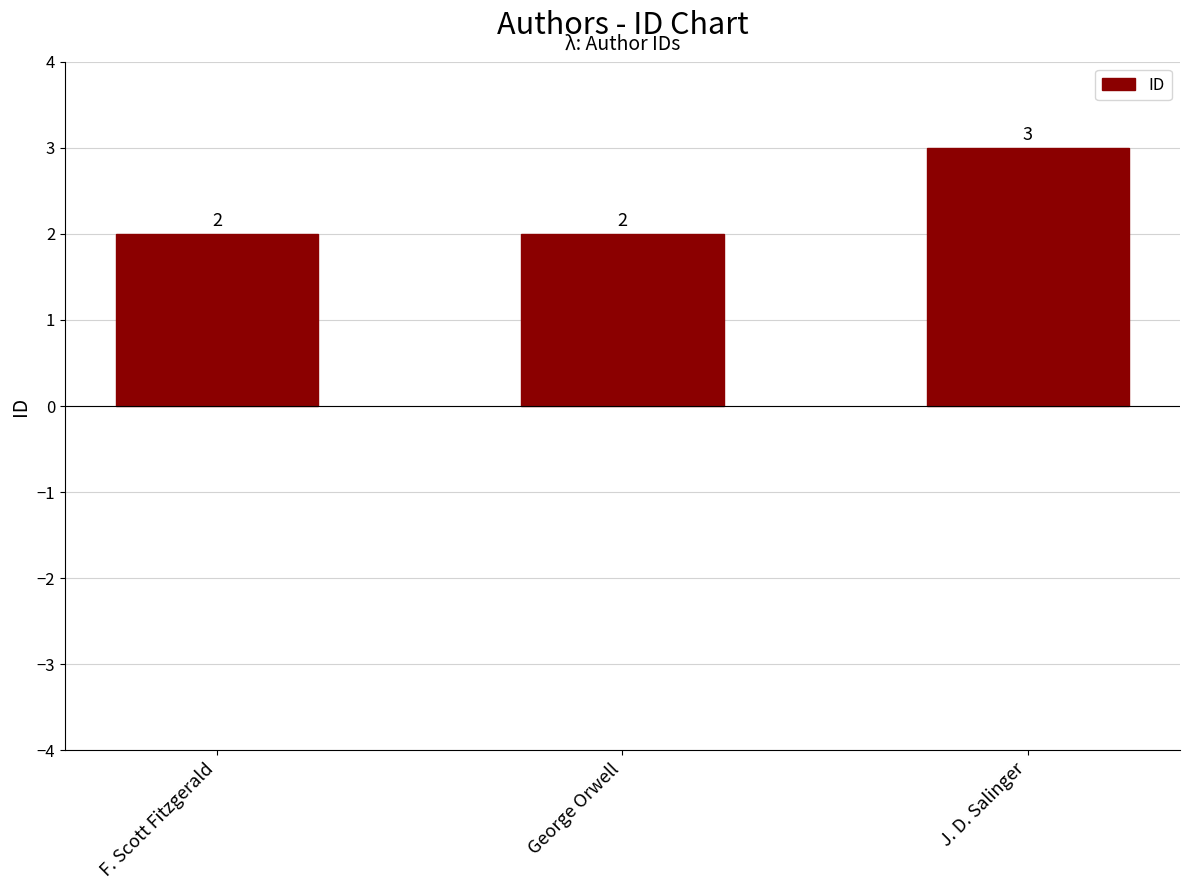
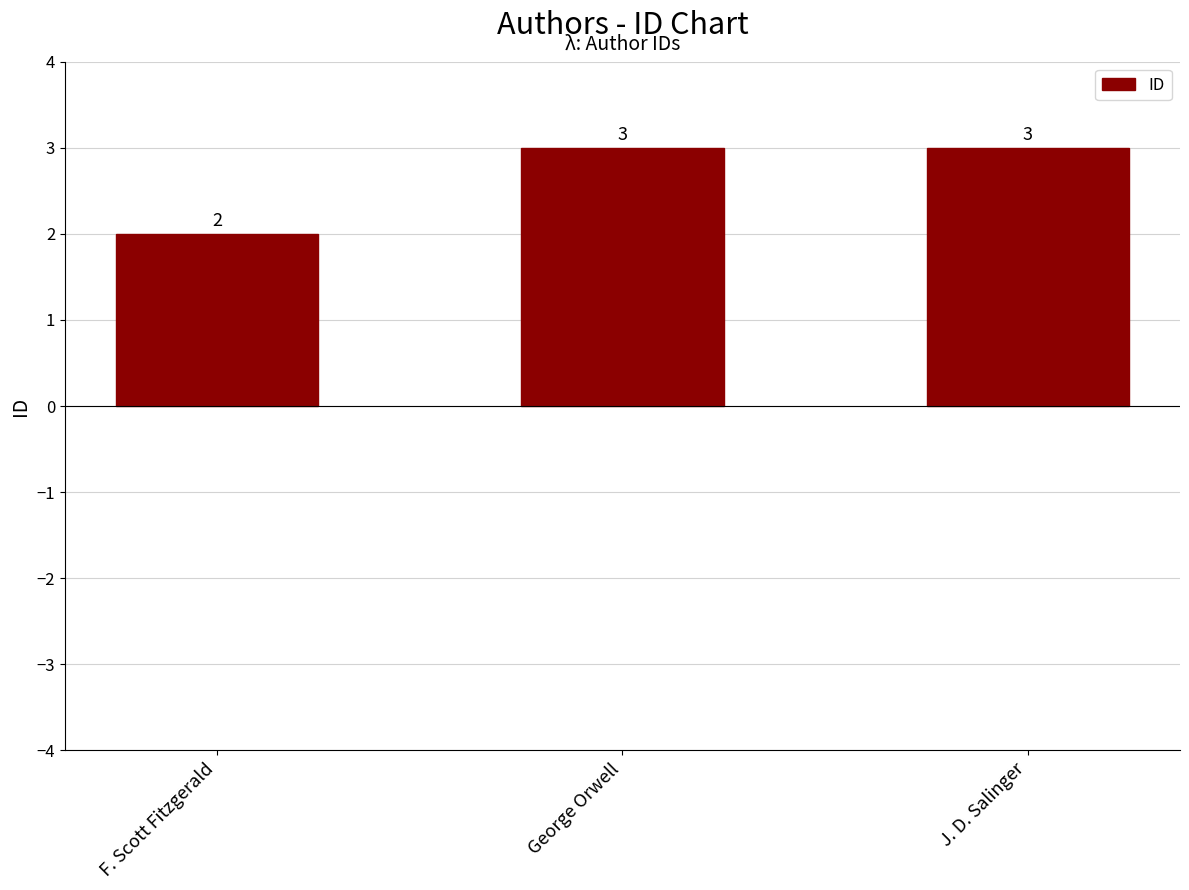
  {
    "F. Scott Fitzgerald": 2,
-   "George Orwell": 2,
+   "George Orwell": 3,
    "J. D. Salinger": 3
  }
